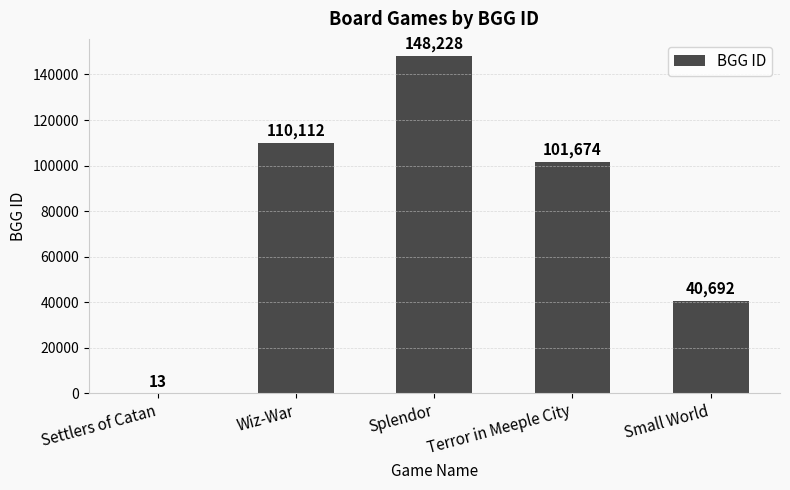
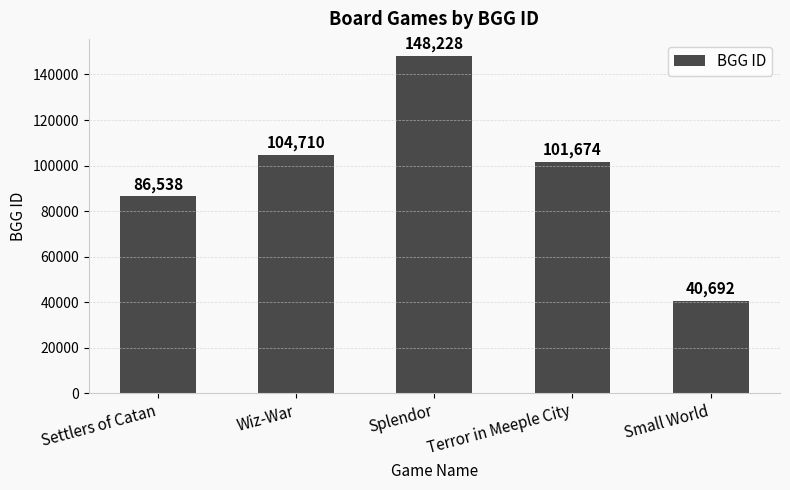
  {
-   "Settlers of Catan": "13",
-   "Wiz-War": "110,112",
+   "Settlers of Catan": "86,538",
+   "Wiz-War": "104,710",
    "Splendor": "148,228",
    "Terror in Meeple City": "101,674",
    "Small World": "40,692"
  }
